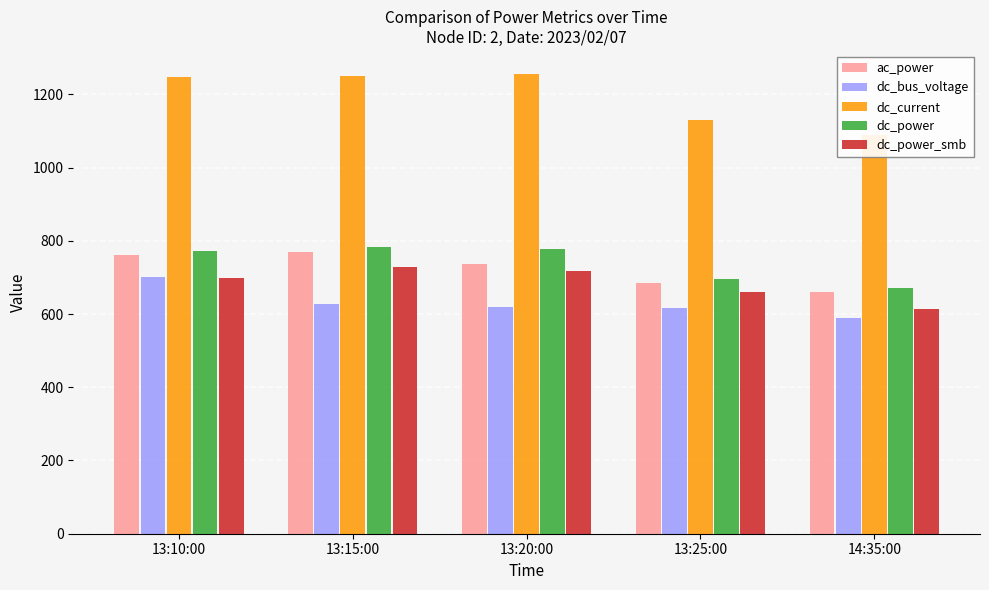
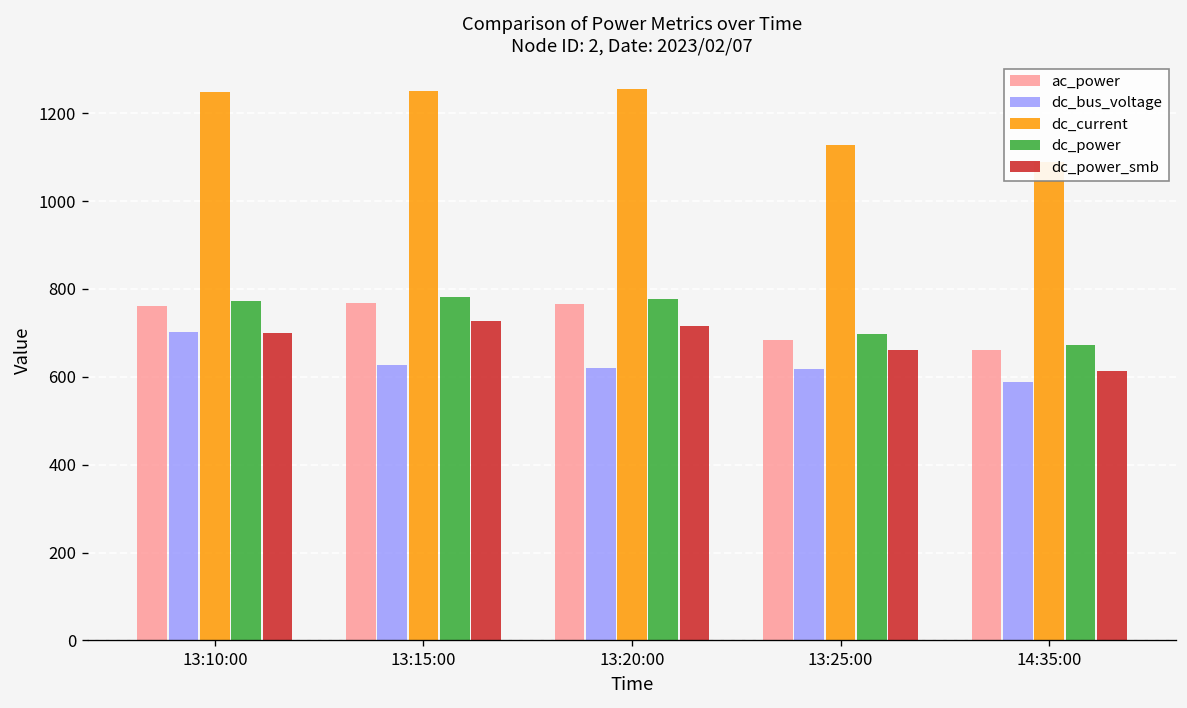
  {
    "ac_power": {
      "13:10:00": 760,
      "13:15:00": 770,
-     "13:20:00": 740,
+     "13:20:00": 770,
      "13:25:00": 680,
      "14:35:00": 660
    },
    "dc_bus_voltage": {
      "13:10:00": 700,
      "13:15:00": 630,
      "13:20:00": 620,
      "13:25:00": 620,
      "14:35:00": 590
    },
    "dc_current": {
      "13:10:00": 1250,
      "13:15:00": 1250,
      "13:20:00": 1260,
      "13:25:00": 1130
    },
    "dc_power": {
      "13:10:00": 770,
      "13:15:00": 780,
      "13:20:00": 780,
      "13:25:00": 700,
      "14:35:00": 670
    },
    "dc_power_smb": {
      "13:10:00": 700,
      "13:15:00": 730,
      "13:20:00": 720,
      "13:25:00": 660,
      "14:35:00": 610
    }
  }
